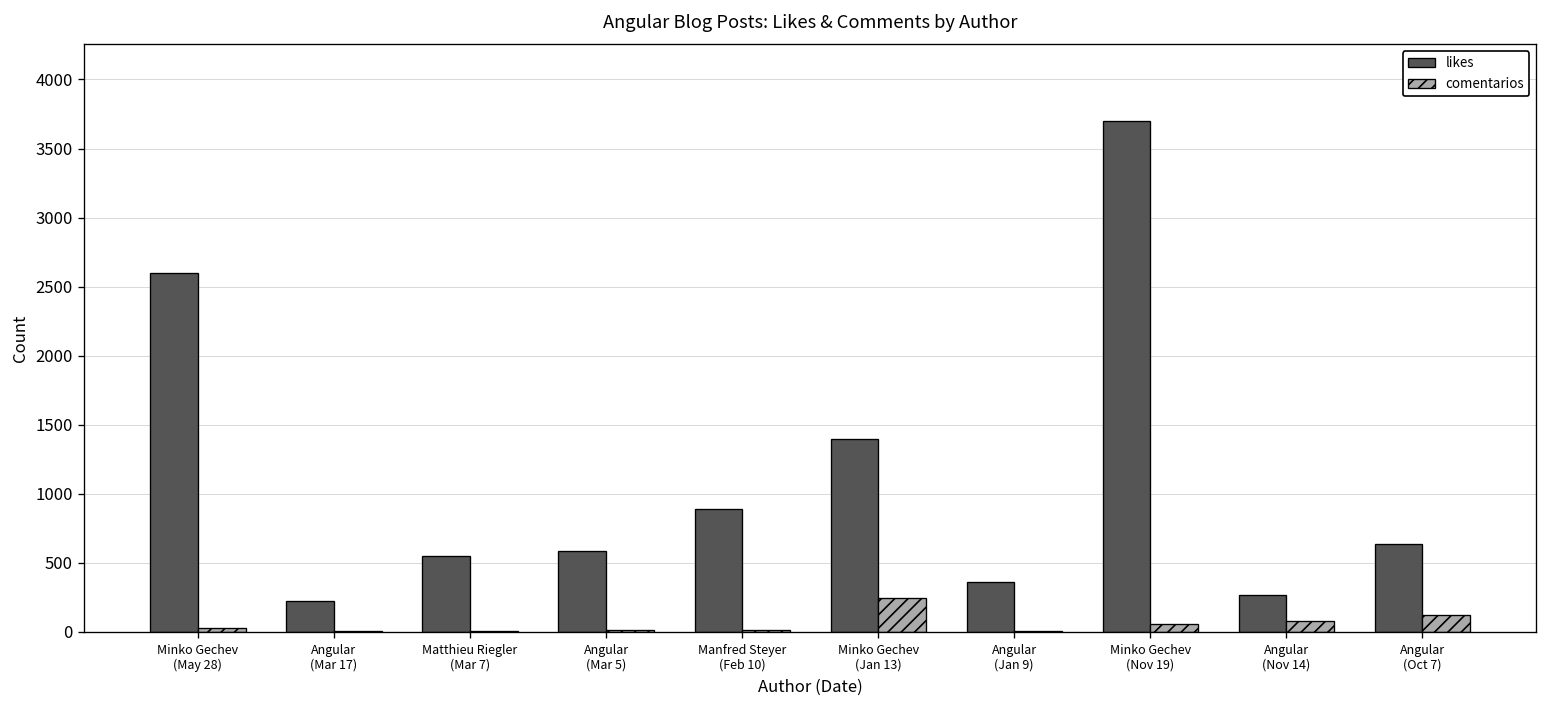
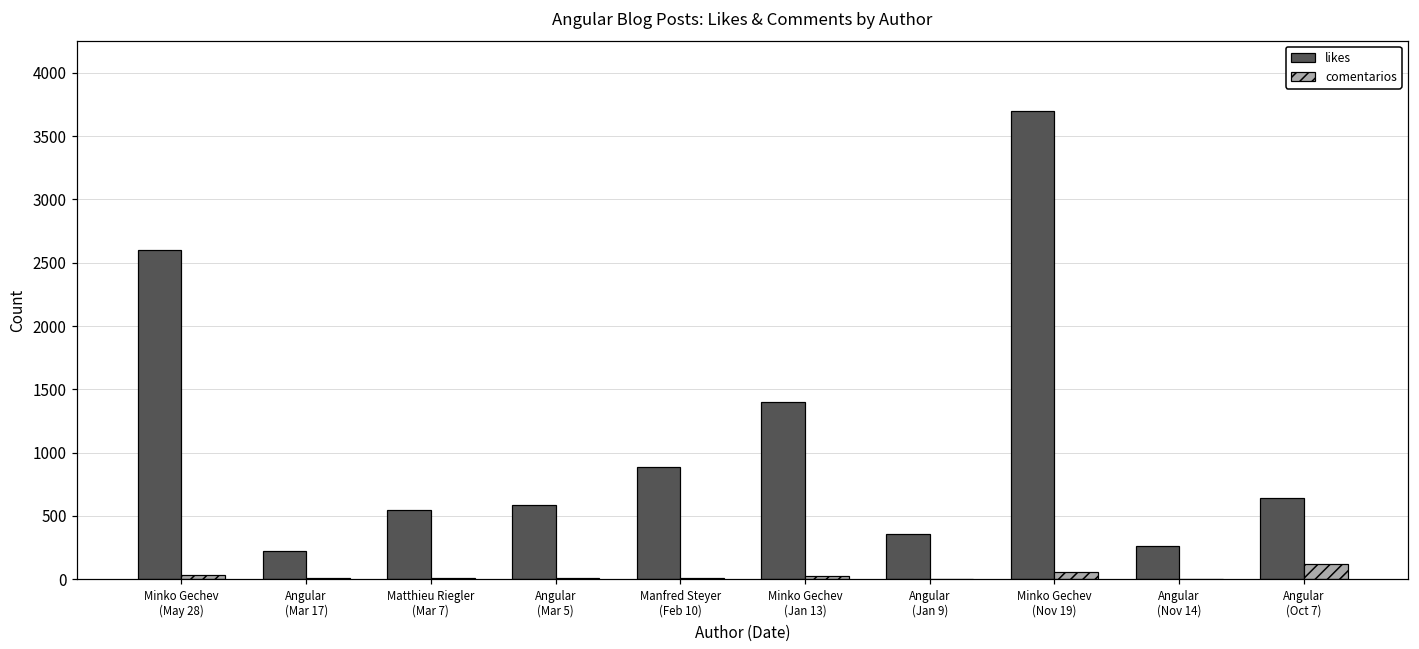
  {
    "likes": {
      "Minko Gechev (May 28)": 2600,
      "Angular (Mar 17)": 230,
      "Matthieu Riegler (Mar 7)": 550,
      "Angular (Mar 5)": 580,
      "Manfred Steyer (Feb 10)": 890,
      "Minko Gechev (Jan 13)": 1400,
      "Angular (Jan 9)": 360,
      "Minko Gechev (Nov 19)": 3700,
      "Angular (Nov 14)": 270,
      "Angular (Oct 7)": 640
    },
    "comentarios": {
      "Minko Gechev (May 28)": 30,
-     "Minko Gechev (Jan 13)": 250,
+     "Minko Gechev (Jan 13)": 30,
      "Minko Gechev (Nov 19)": 60,
-     "Angular (Nov 14)": 80,
+     "Angular (Nov 14)": 0,
      "Angular (Oct 7)": 120
    }
  }
